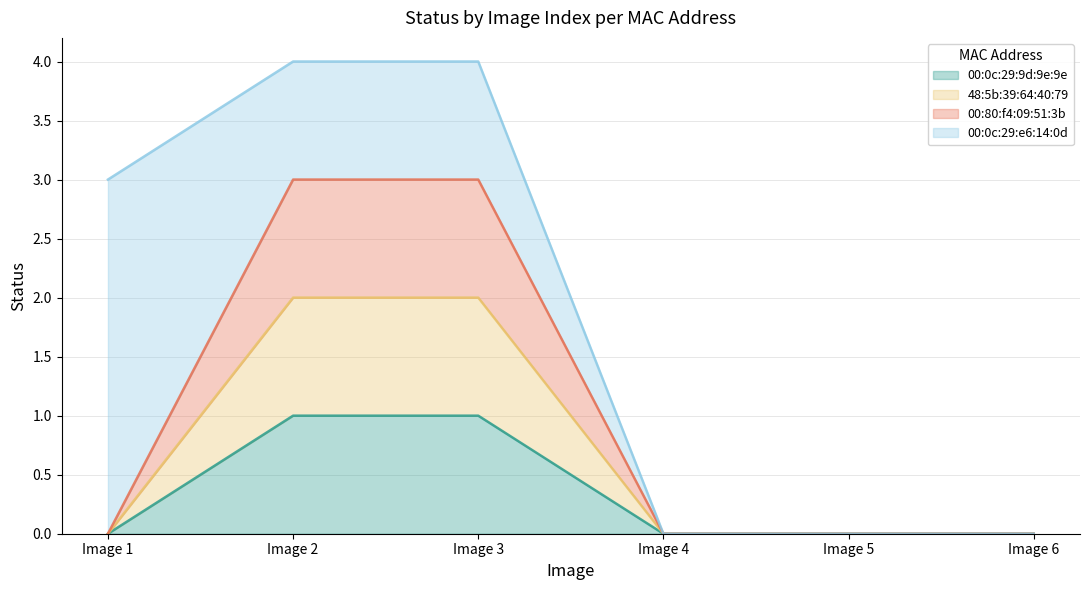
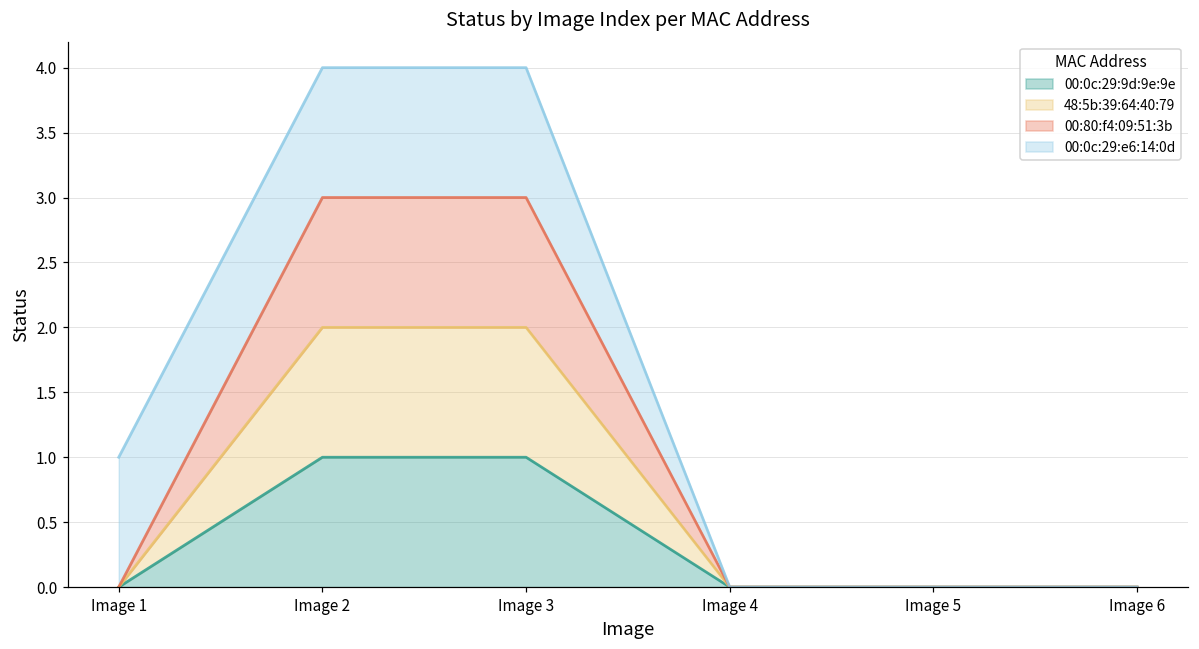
  {
    "00:0c:29:9d:9e:9e": {
      "Image 2": 1,
      "Image 3": 1
    },
    "00:0c:29:e6:14:0d": {
-     "Image 1": 3,
+     "Image 1": 1,
      "Image 2": 1,
      "Image 3": 1
    }
  }
